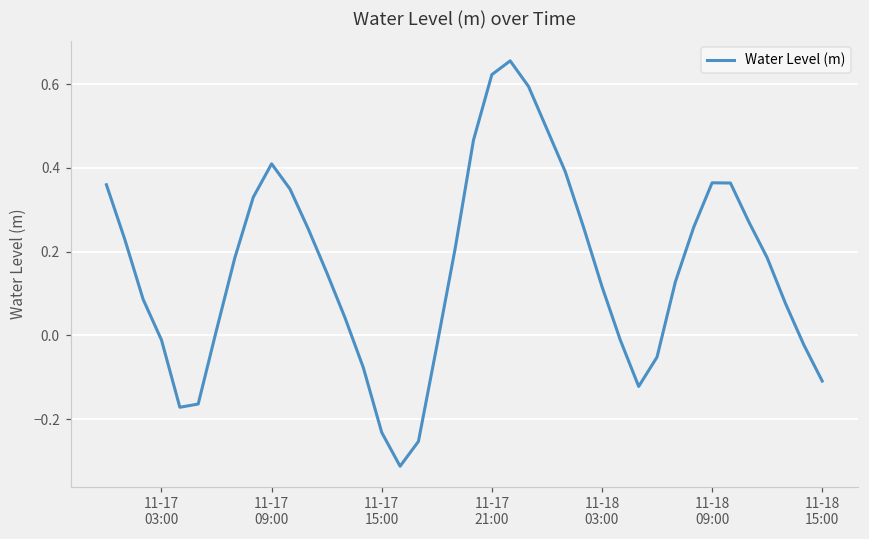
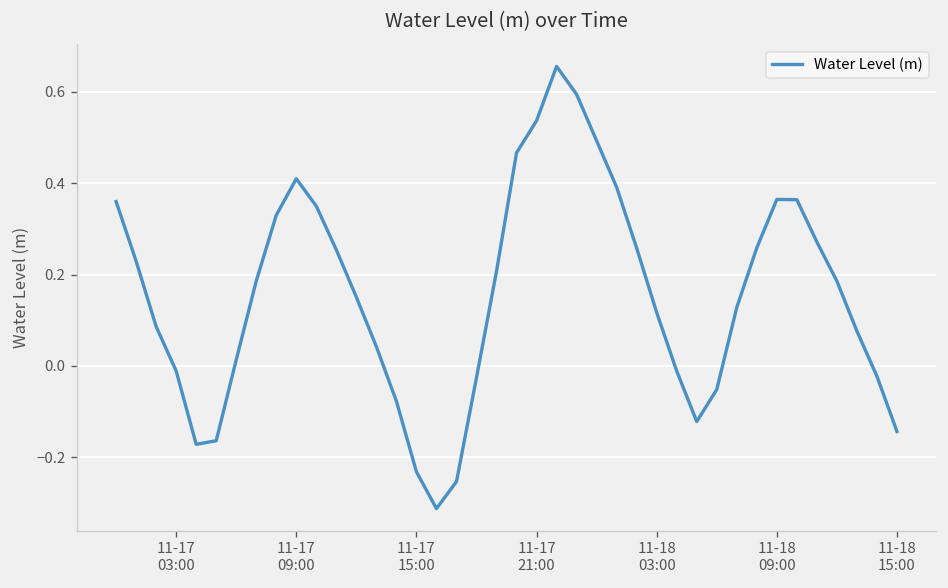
  {
    "11-17 03:00": -0.01,
    "11-17 09:00": 0.41,
    "11-17 15:00": -0.23,
-   "11-17 21:00": 0.62,
+   "11-17 21:00": 0.54,
    "11-18 03:00": 0.12,
    "11-18 09:00": 0.36,
-   "11-18 15:00": -0.11
+   "11-18 15:00": -0.14
  }
